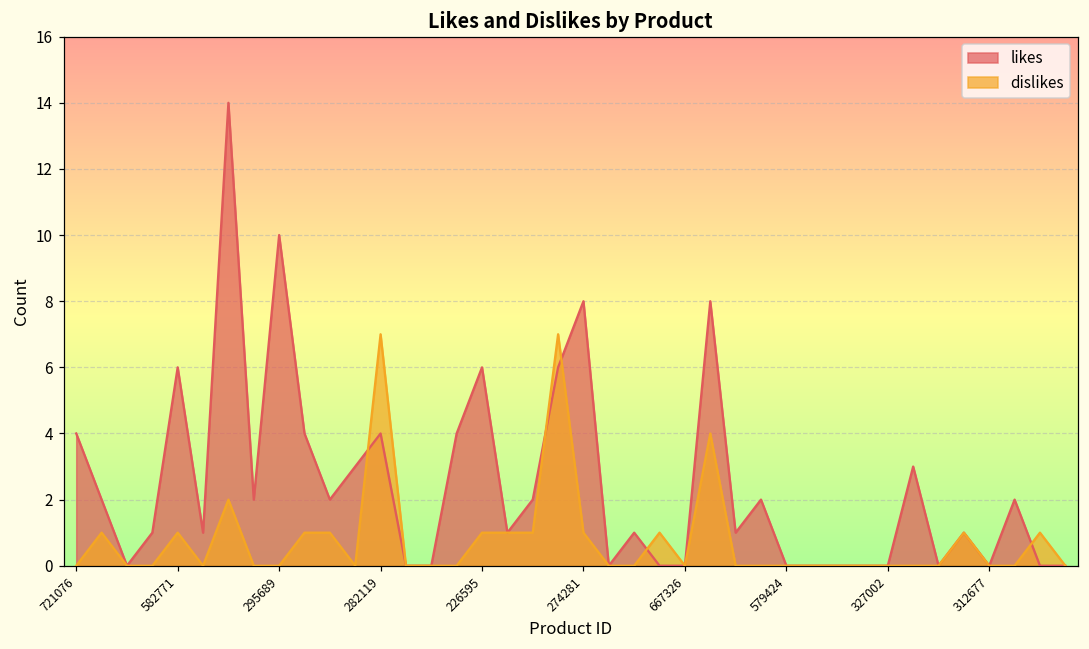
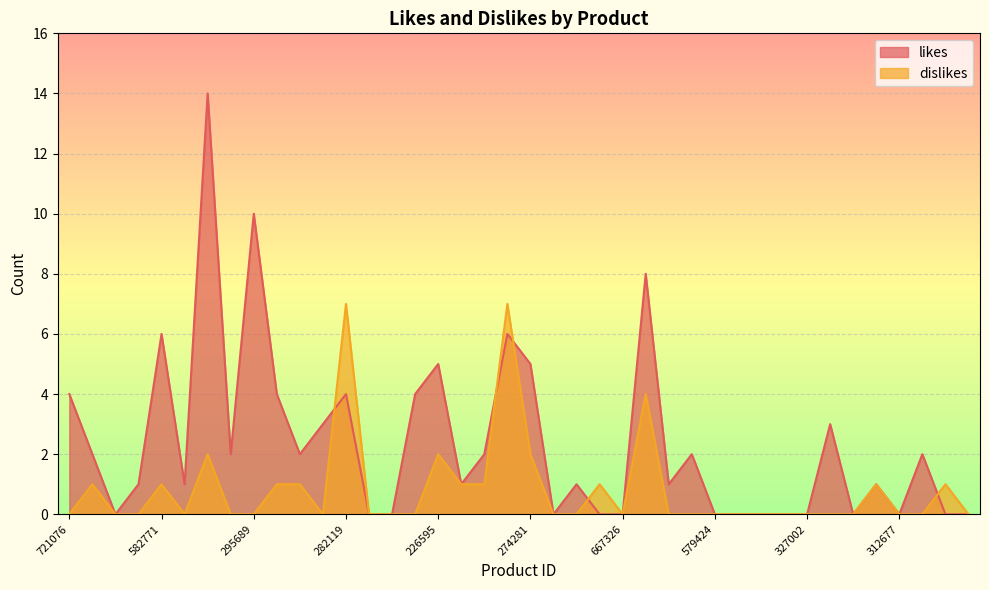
  {
    "likes": {
      "721076": 4,
      "582771": 6,
      "295689": 10,
      "282119": 4,
-     "226595": 6,
-     "274281": 8
+     "226595": 5,
+     "274281": 5
    },
    "dislikes": {
      "721076": 0,
      "582771": 1,
      "295689": 0,
      "282119": 7,
-     "226595": 1,
-     "274281": 1
+     "226595": 2,
+     "274281": 2
    }
  }
